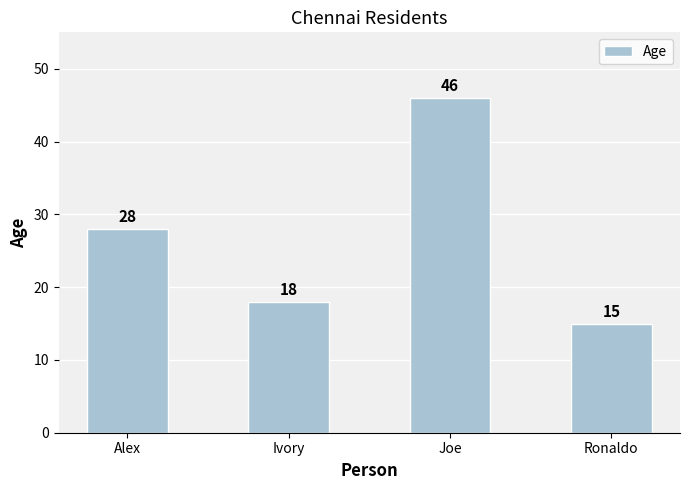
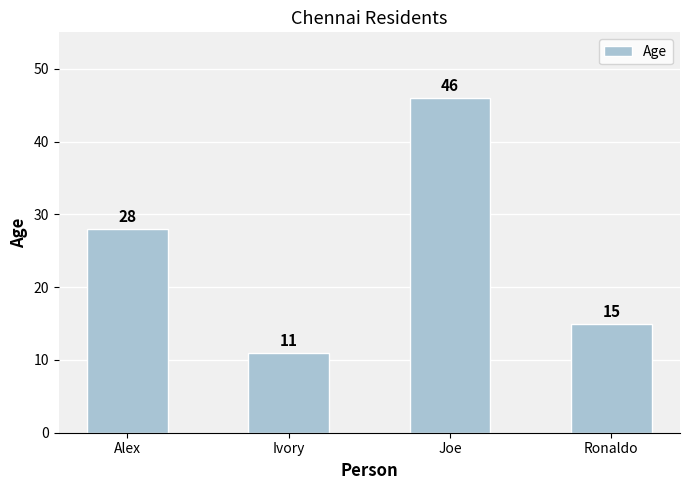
  {
    "Alex": 28,
-   "Ivory": 18,
+   "Ivory": 11,
    "Joe": 46,
    "Ronaldo": 15
  }
